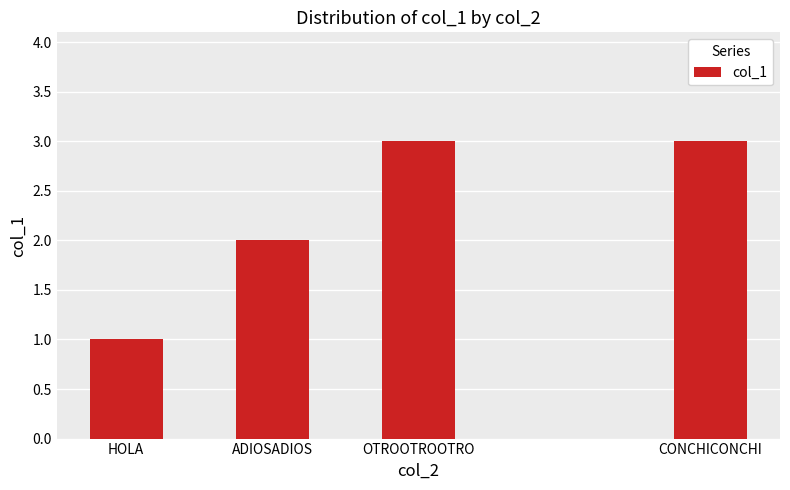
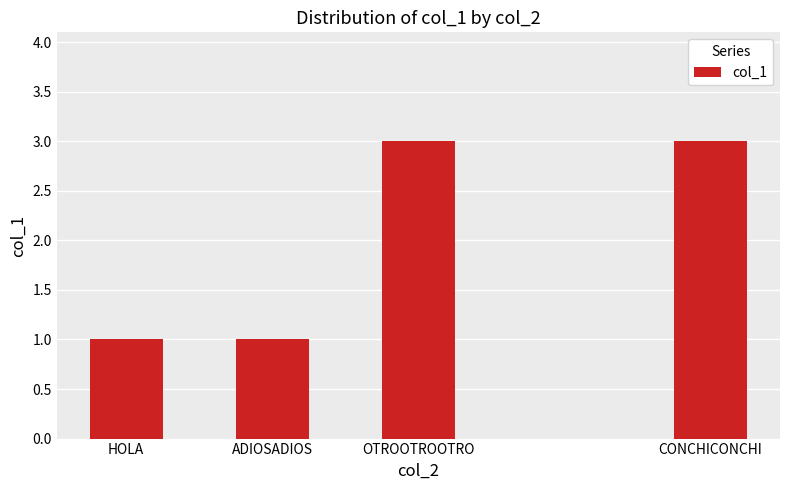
  {
    "HOLA": 1,
-   "ADIOSADIOS": 2,
+   "ADIOSADIOS": 1,
    "OTROOTROOTRO": 3,
    "CONCHICONCHI": 3
  }
